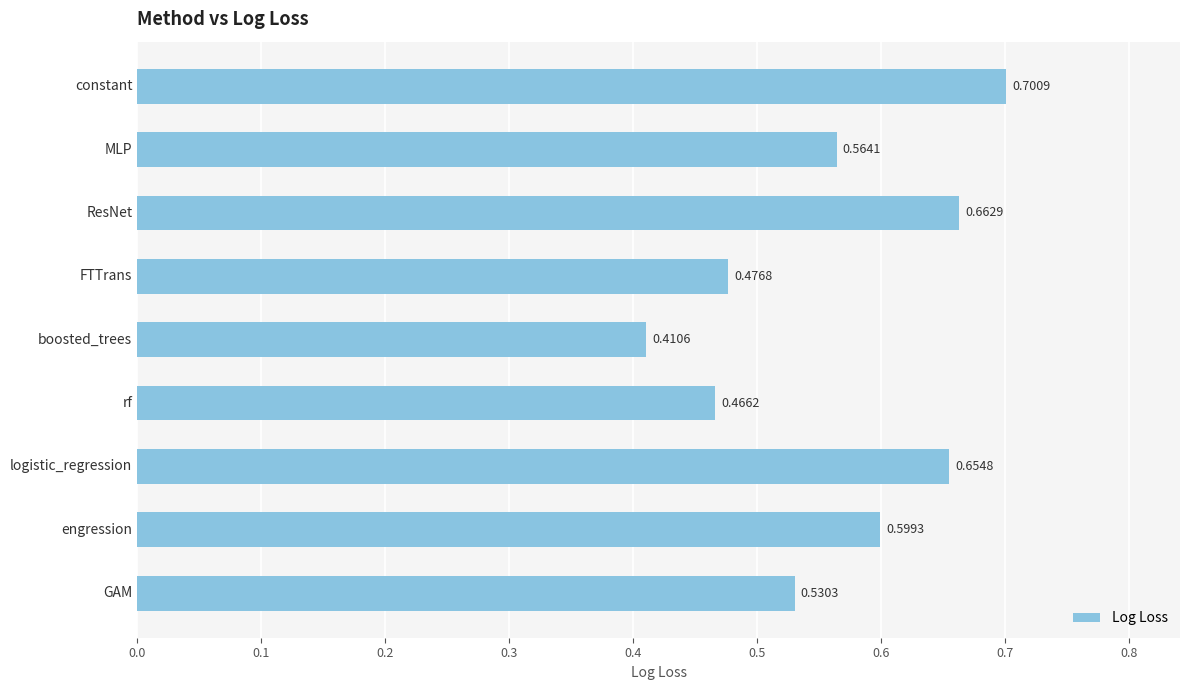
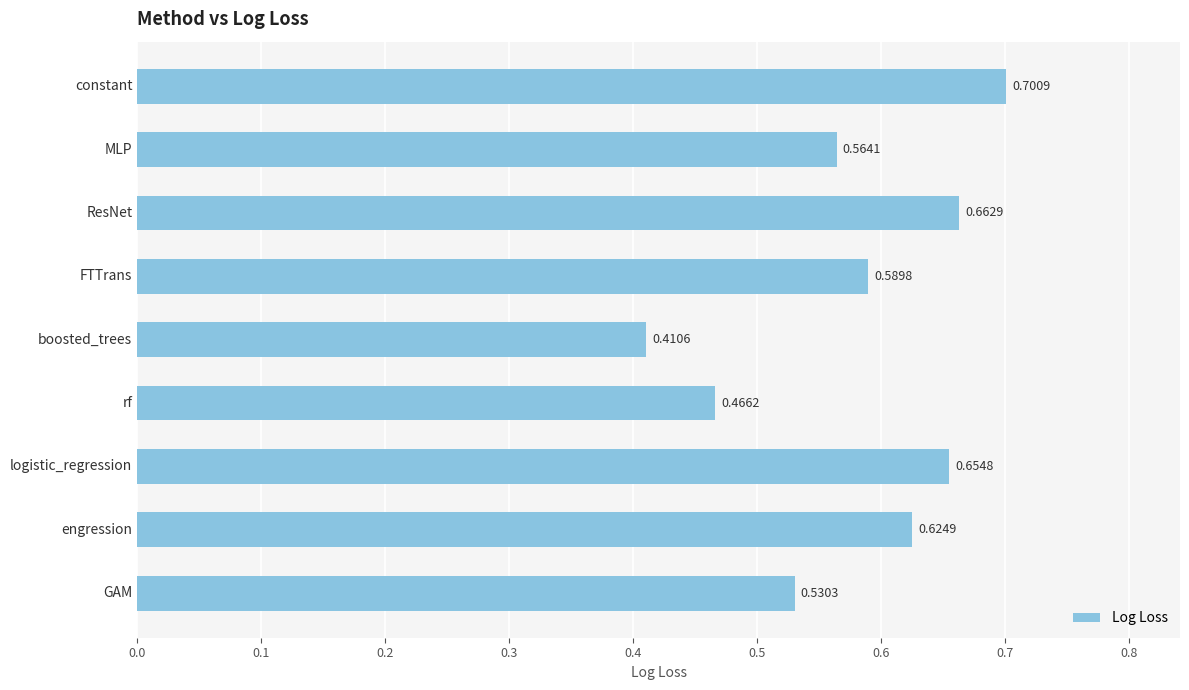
  {
    "constant": 0.7009,
    "MLP": 0.5641,
    "ResNet": 0.6629,
-   "FTTrans": 0.4768,
+   "FTTrans": 0.5898,
    "boosted_trees": 0.4106,
    "rf": 0.4662,
    "logistic_regression": 0.6548,
-   "engression": 0.5993,
+   "engression": 0.6249,
    "GAM": 0.5303
  }
